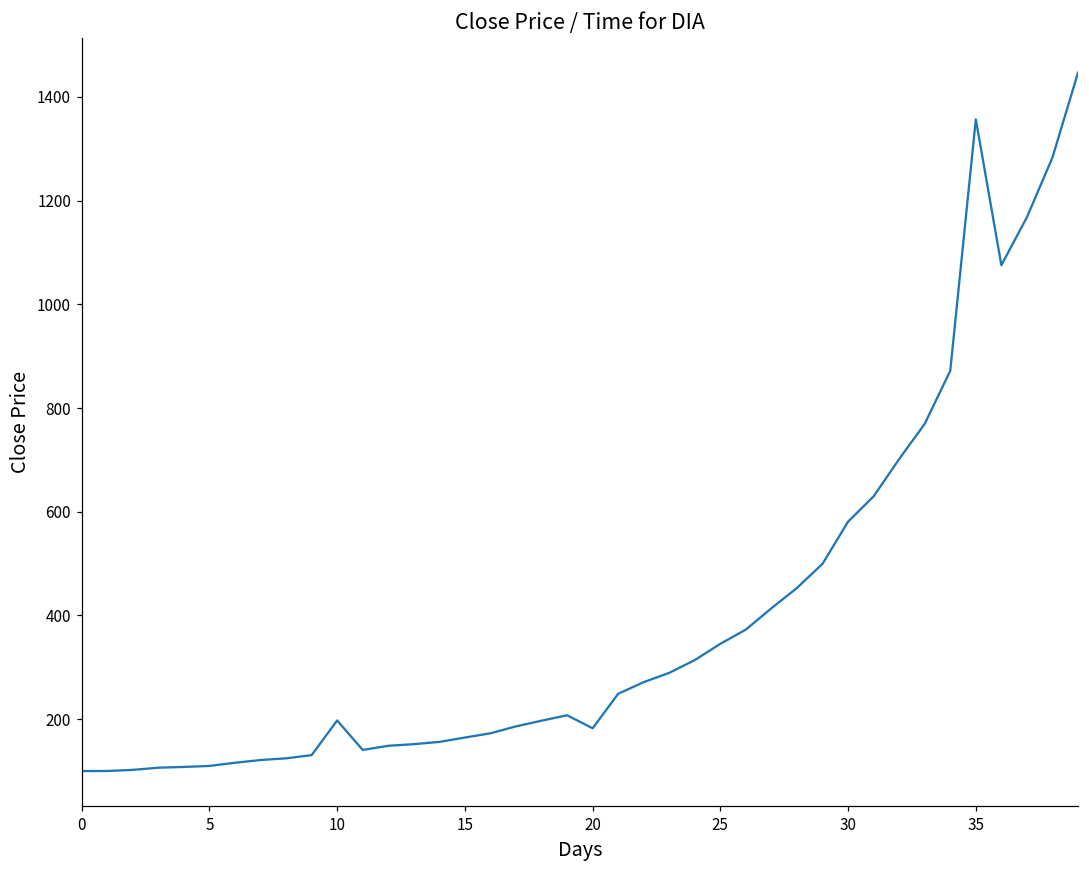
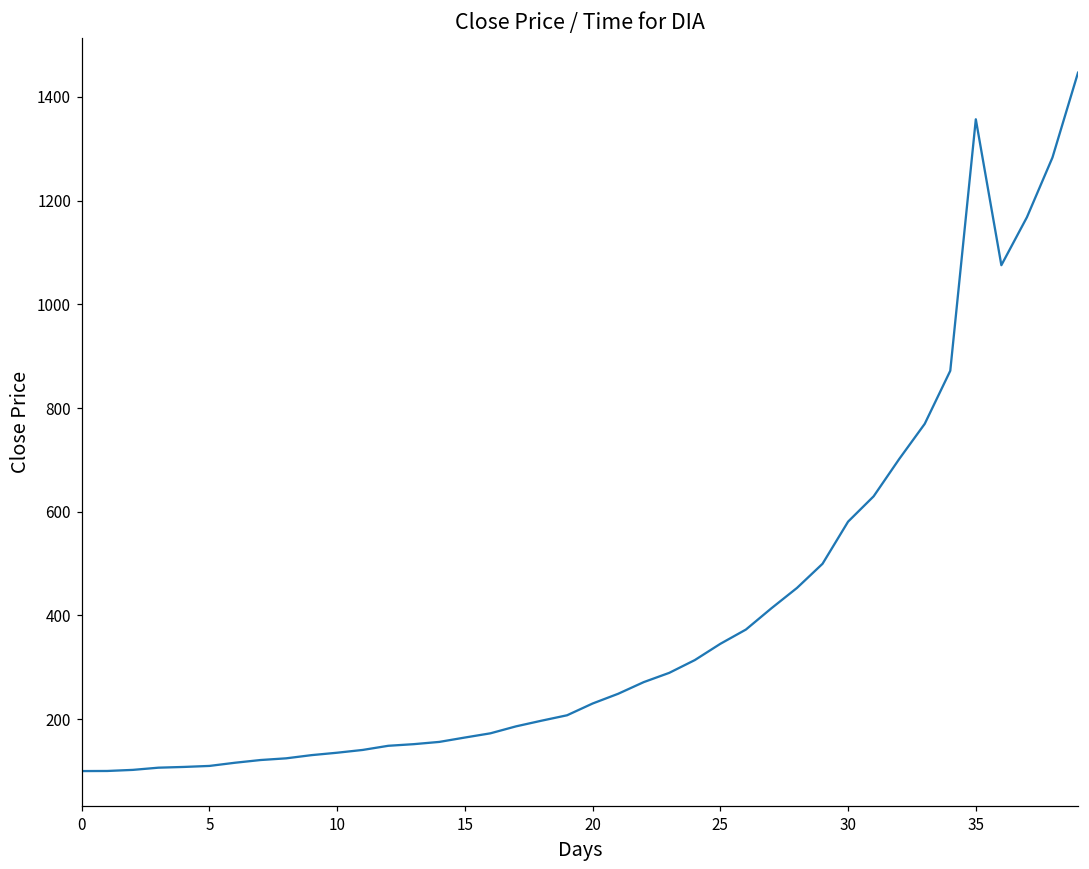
  {
    "0": 100,
    "5": 110,
-   "10": 200,
+   "10": 140,
    "15": 160,
-   "20": 180,
+   "20": 230,
    "25": 350,
    "30": 580,
    "35": 1360
  }
